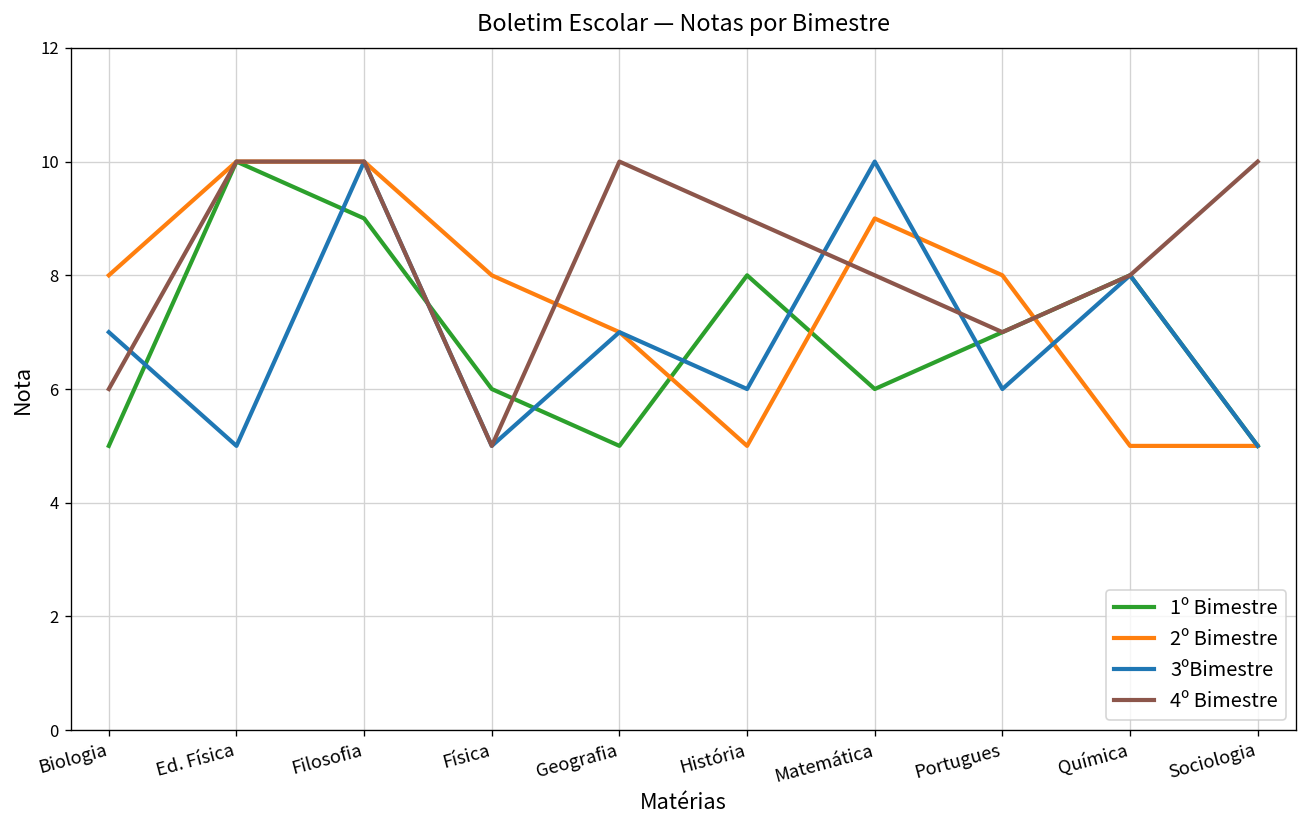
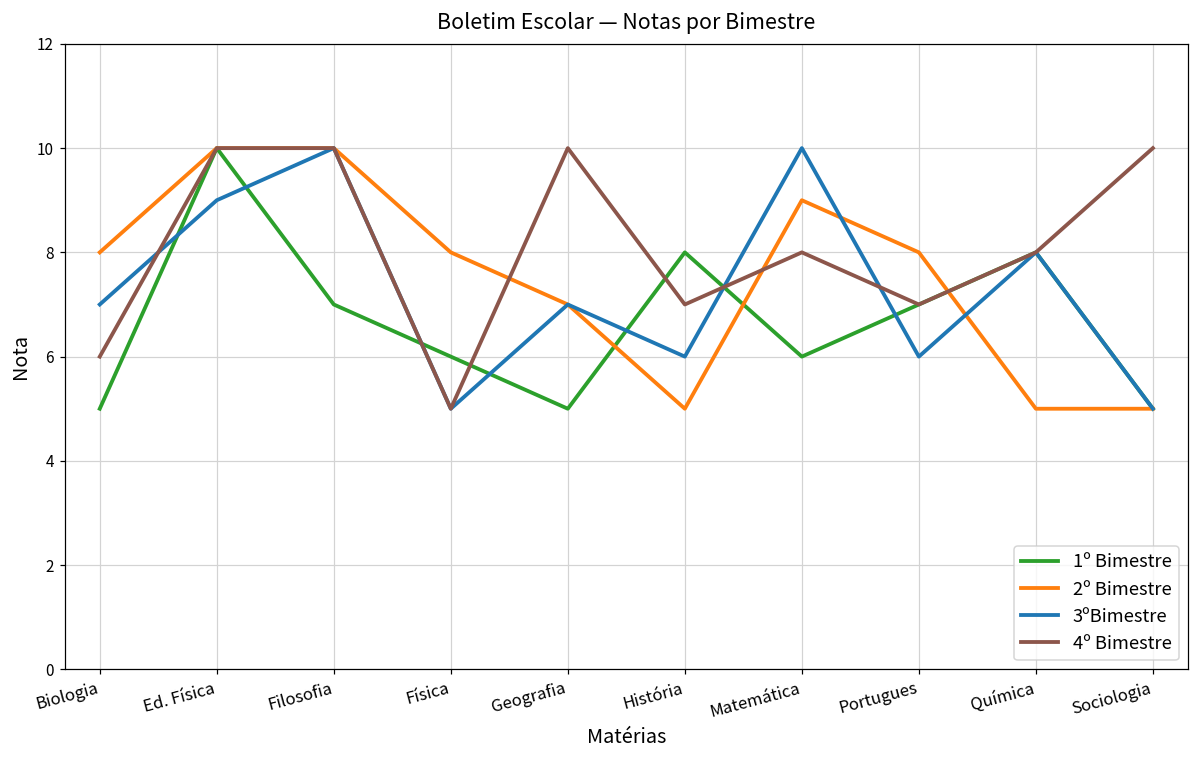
  {
    "1º Bimestre": {
      "Biologia": 5,
-     "Filosofia": 9,
+     "Filosofia": 7,
      "Física": 6,
      "Geografia": 5,
      "História": 8,
      "Matemática": 6
    },
    "2º Bimestre": {
      "Biologia": 8,
      "Física": 8,
      "História": 5,
      "Matemática": 9,
      "Portugues": 8,
      "Química": 5
    },
    "3ºBimestre": {
      "Biologia": 7,
-     "Ed. Física": 5,
+     "Ed. Física": 9,
      "História": 6,
      "Matemática": 10,
      "Portugues": 6
    },
    "4º Bimestre": {
      "Biologia": 6,
      "Geografia": 10,
-     "História": 9,
+     "História": 7,
      "Matemática": 8,
      "Sociologia": 10
    }
  }
